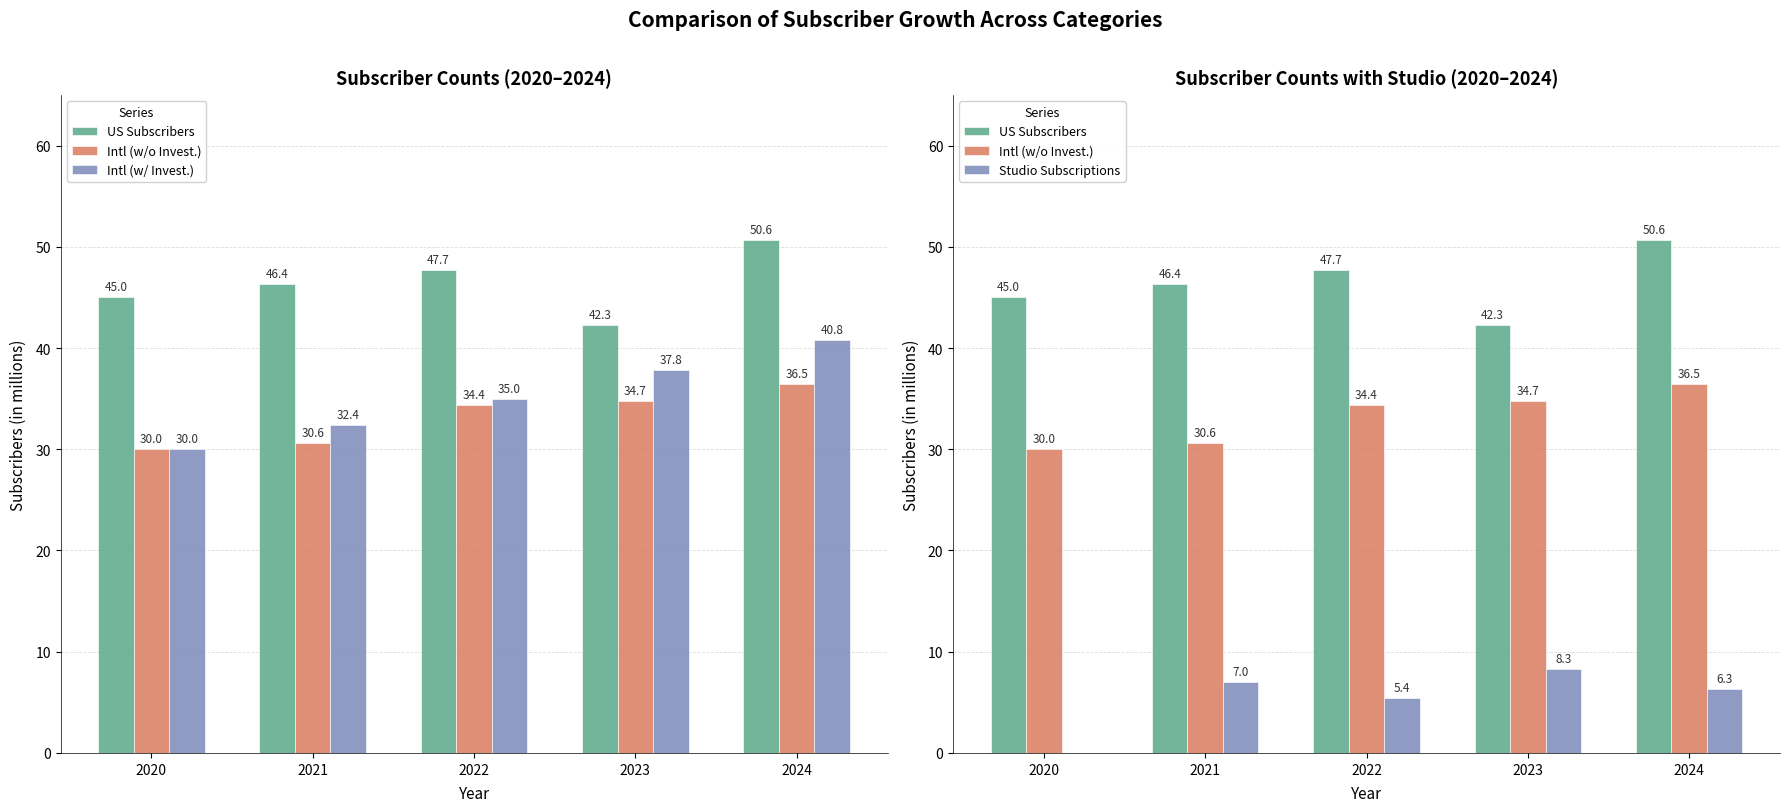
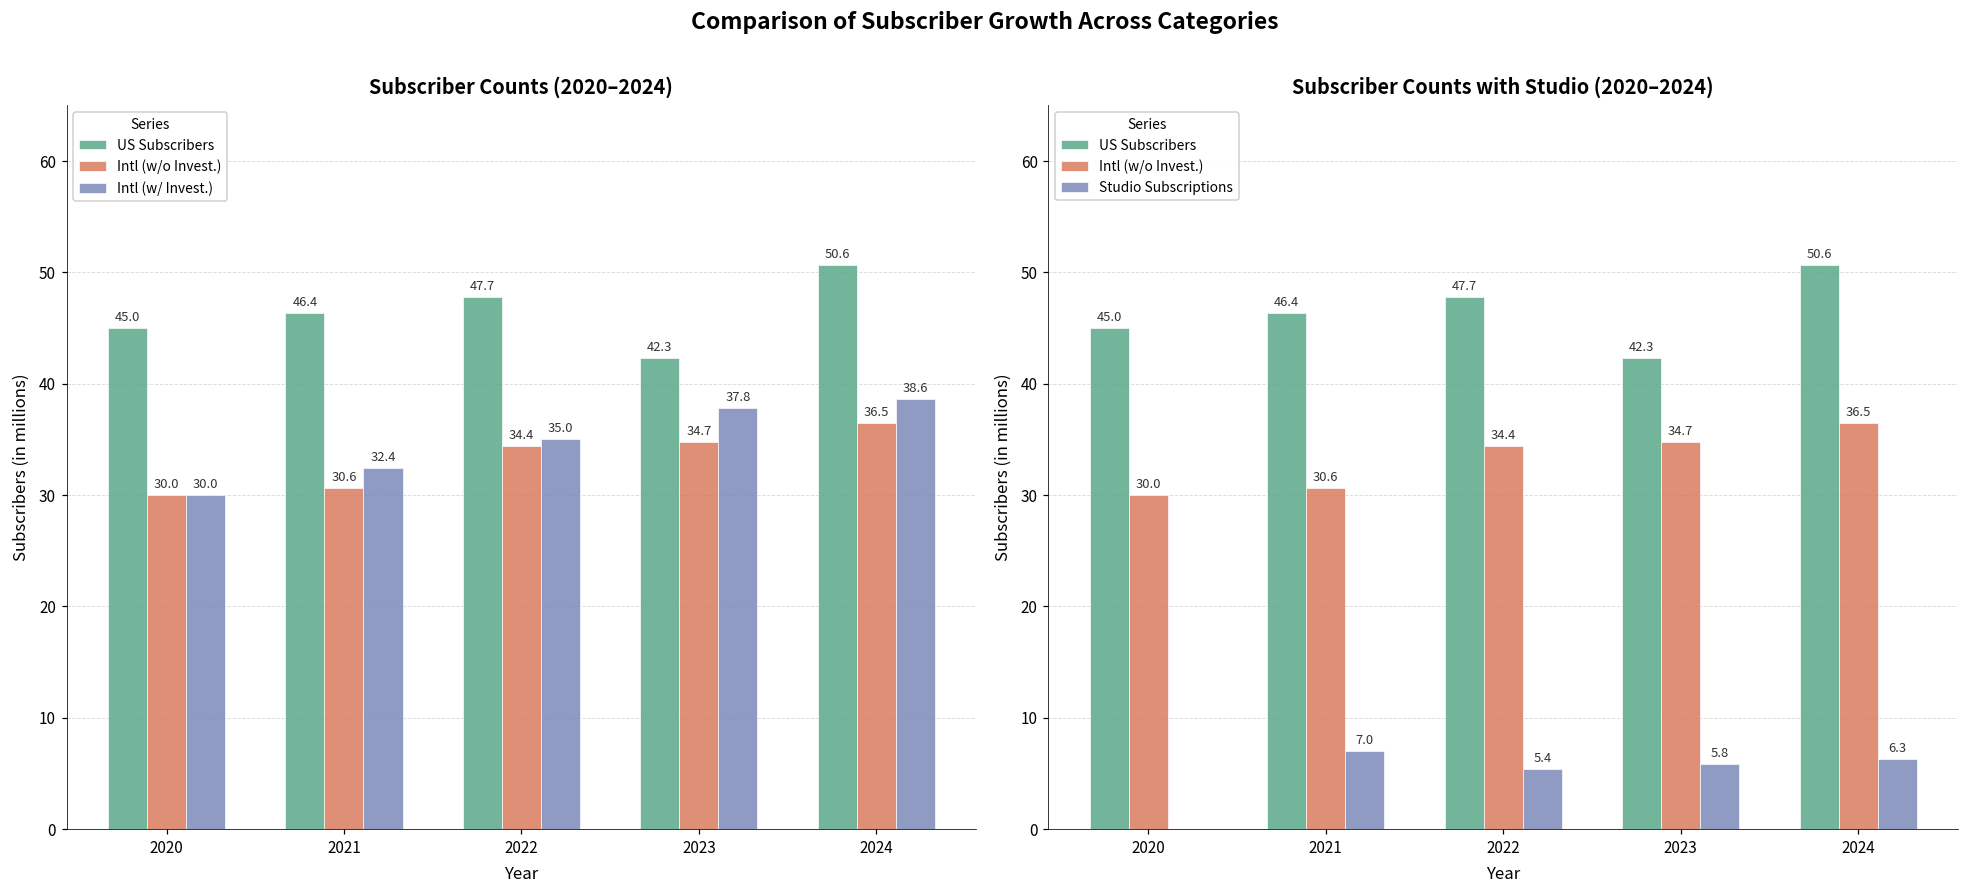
  {
    "Subscriber Counts (2020–2024)": {
      "US Subscribers": {
        "2020": 45.0,
        "2021": 46.4,
        "2022": 47.7,
        "2023": 42.3,
        "2024": 50.6
      },
      "Intl (w/o Invest.)": {
        "2020": 30.0,
        "2021": 30.6,
        "2022": 34.4,
        "2023": 34.7,
        "2024": 36.5
      },
      "Intl (w/ Invest.)": {
        "2020": 30.0,
        "2021": 32.4,
        "2022": 35.0,
        "2023": 37.8,
-       "2024": 40.8
+       "2024": 38.6
      }
    },
    "Subscriber Counts with Studio (2020–2024)": {
      "US Subscribers": {
        "2020": 45.0,
        "2021": 46.4,
        "2022": 47.7,
        "2023": 42.3,
        "2024": 50.6
      },
      "Intl (w/o Invest.)": {
        "2020": 30.0,
        "2021": 30.6,
        "2022": 34.4,
        "2023": 34.7,
        "2024": 36.5
      },
      "Studio Subscriptions": {
        "2021": 7.0,
        "2022": 5.4,
-       "2023": 8.3,
+       "2023": 5.8,
        "2024": 6.3
      }
    }
  }
